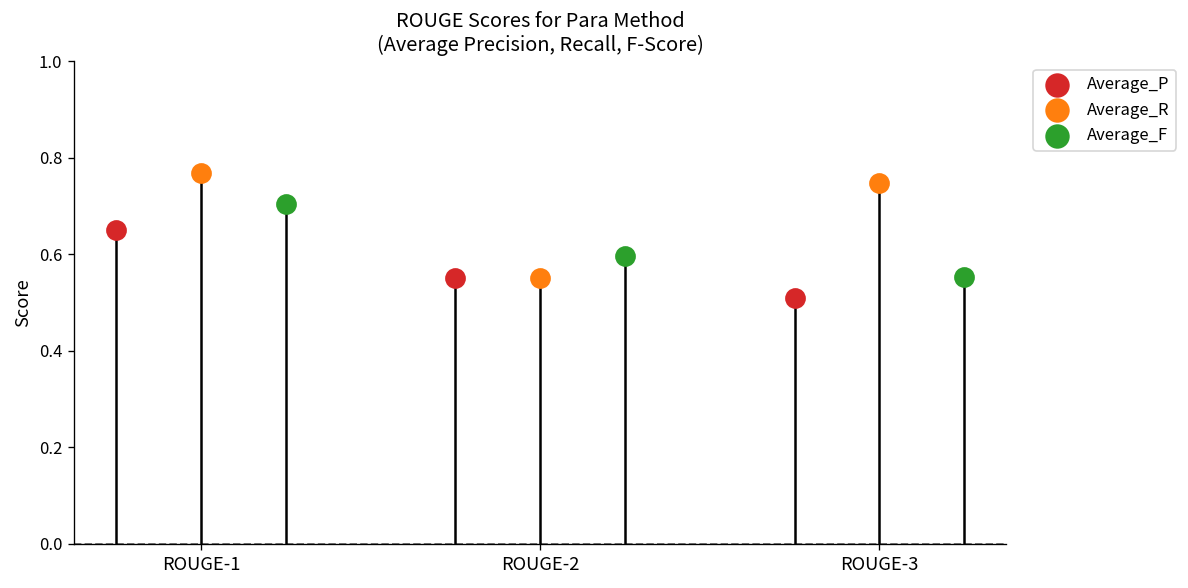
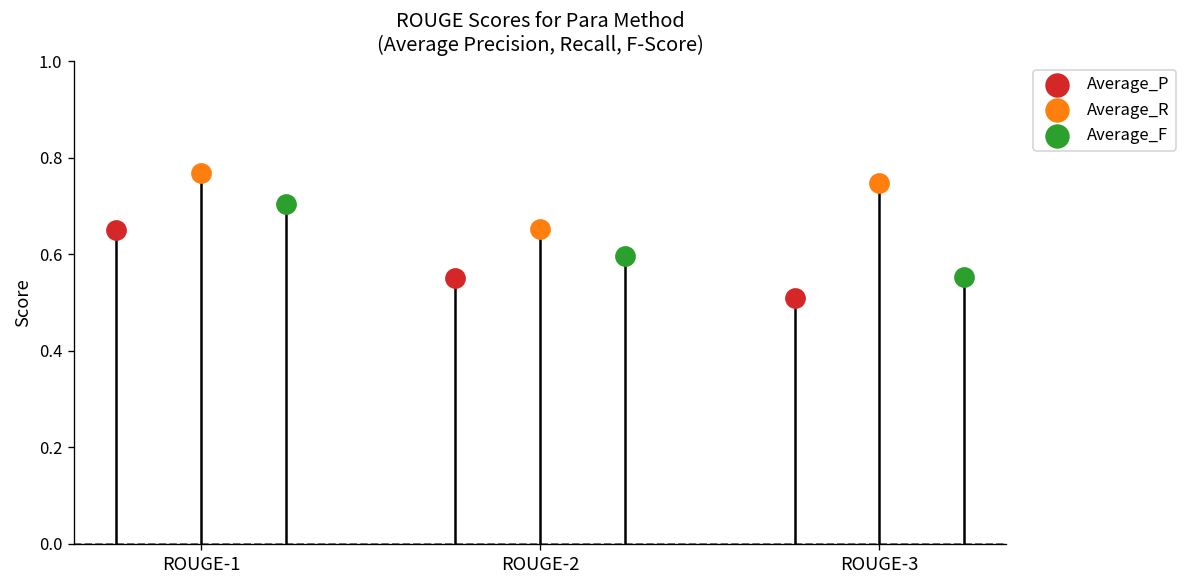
  {
    "Average_R": {
-     "ROUGE-2": 0.55
+     "ROUGE-2": 0.65
    }
  }
